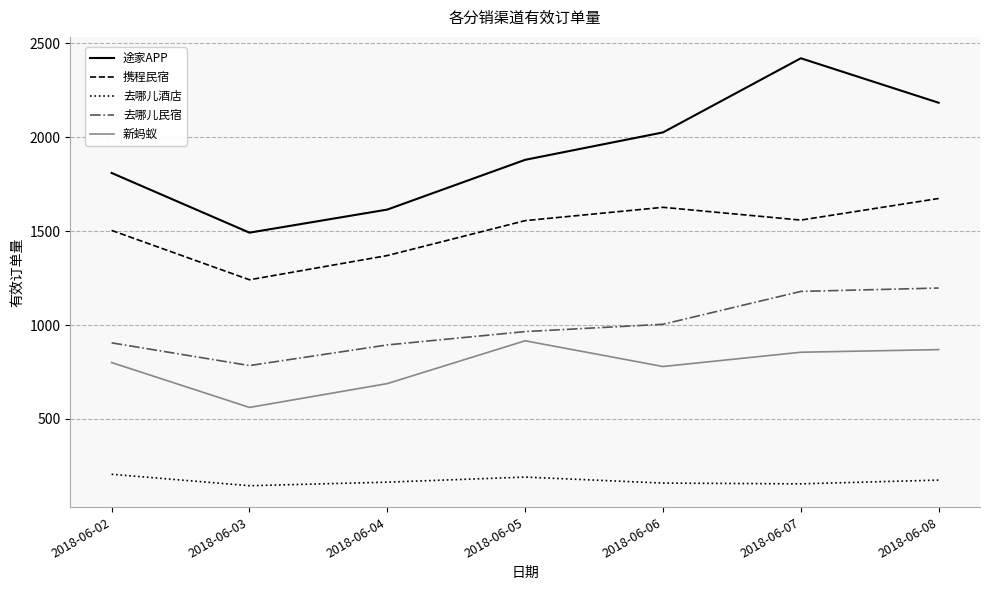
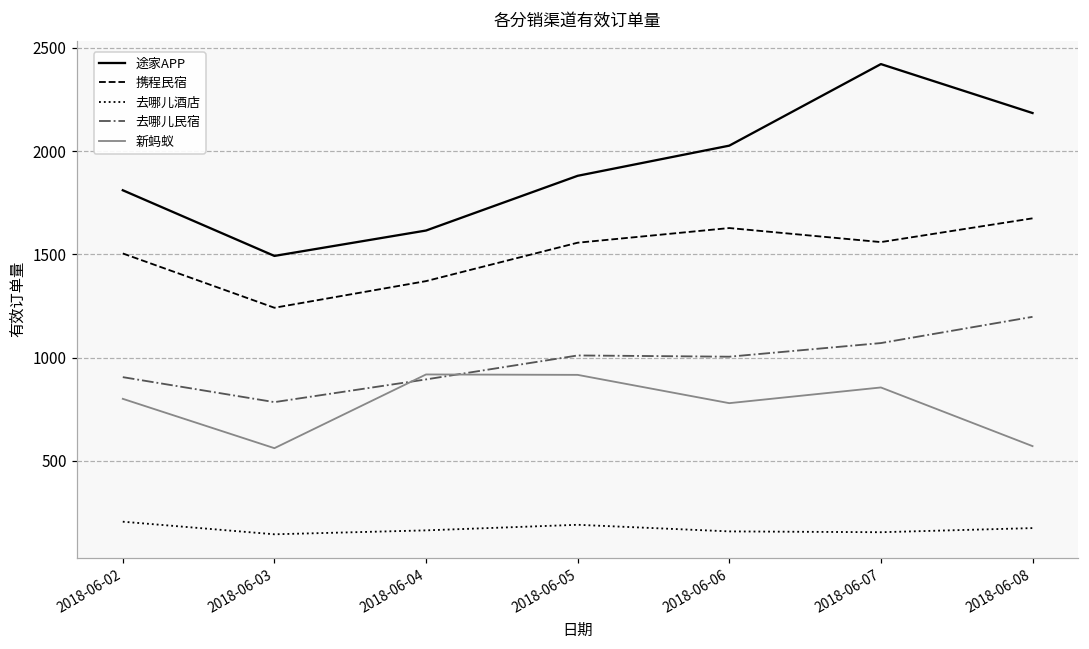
  {
    "去哪儿民宿": {
      "2018-06-02": 910,
      "2018-06-03": 780,
      "2018-06-04": 890,
-     "2018-06-05": 970,
+     "2018-06-05": 1010,
      "2018-06-06": 1000,
-     "2018-06-07": 1180,
+     "2018-06-07": 1070,
      "2018-06-08": 1200
    },
    "新蚂蚁": {
      "2018-06-02": 800,
      "2018-06-03": 560,
-     "2018-06-04": 690,
+     "2018-06-04": 920,
      "2018-06-05": 920,
      "2018-06-06": 780,
      "2018-06-07": 860,
-     "2018-06-08": 870
+     "2018-06-08": 570
    }
  }
